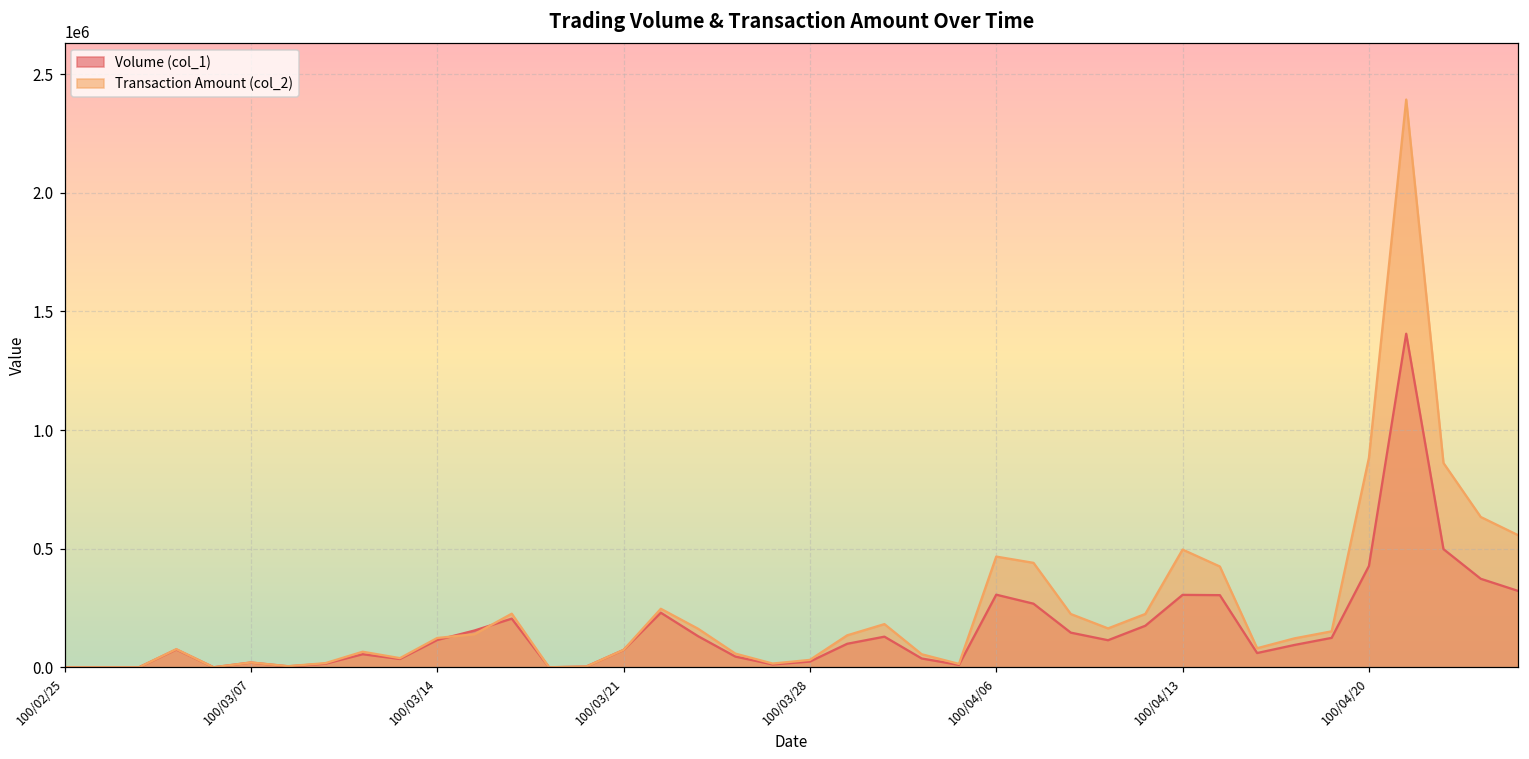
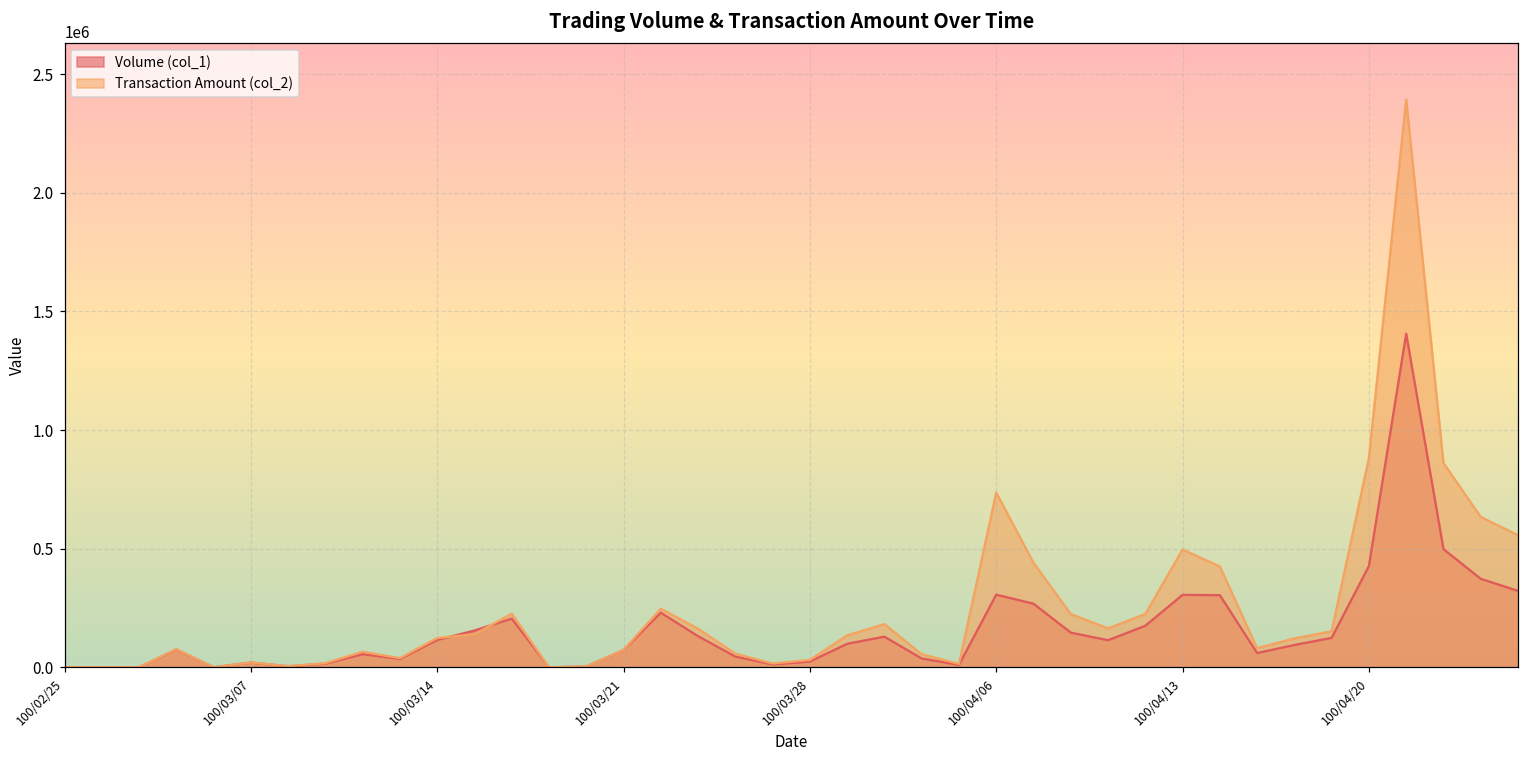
  {
    "Volume (col_1)": {
      "100/04/06": 310000,
      "100/04/13": 310000,
      "100/04/20": 430000
    },
    "Transaction Amount (col_2)": {
-     "100/04/06": 470000,
+     "100/04/06": 740000,
      "100/04/13": 500000,
      "100/04/20": 880000
    }
  }
